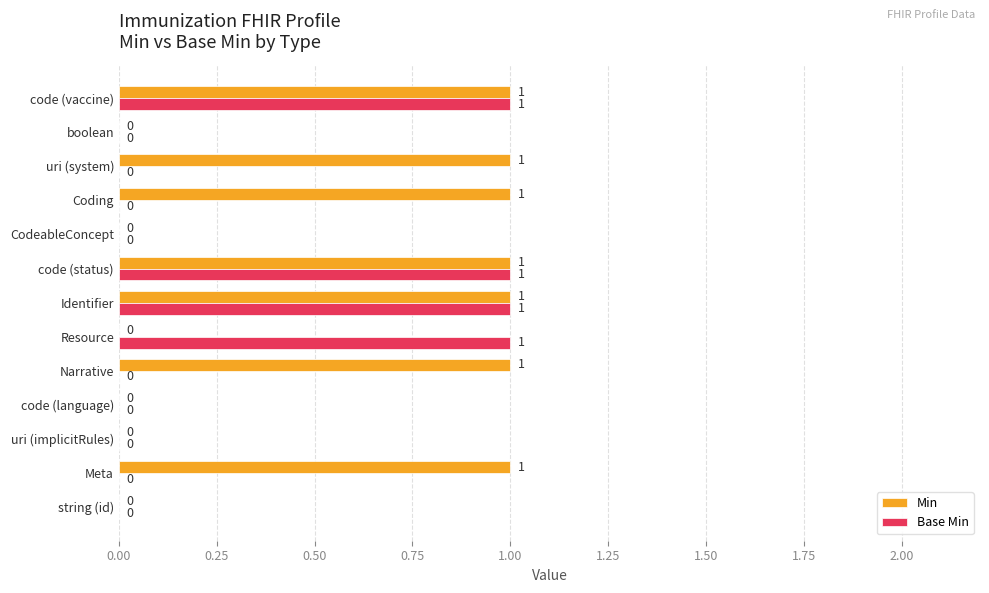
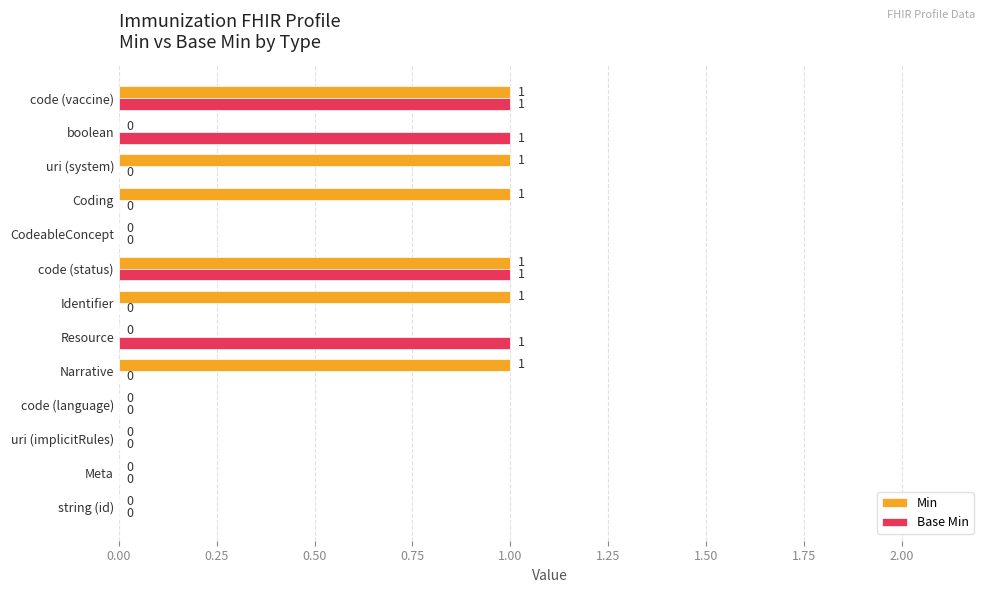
  {
    "Min": {
      "code (vaccine)": 1,
      "boolean": 0,
      "uri (system)": 1,
      "Coding": 1,
      "CodeableConcept": 0,
      "code (status)": 1,
      "Identifier": 1,
      "Resource": 0,
      "Narrative": 1,
      "code (language)": 0,
      "uri (implicitRules)": 0,
-     "Meta": 1,
+     "Meta": 0,
      "string (id)": 0
    },
    "Base Min": {
      "code (vaccine)": 1,
-     "boolean": 0,
+     "boolean": 1,
      "uri (system)": 0,
      "Coding": 0,
      "CodeableConcept": 0,
      "code (status)": 1,
-     "Identifier": 1,
+     "Identifier": 0,
      "Resource": 1,
      "Narrative": 0,
      "code (language)": 0,
      "uri (implicitRules)": 0,
      "Meta": 0,
      "string (id)": 0
    }
  }
